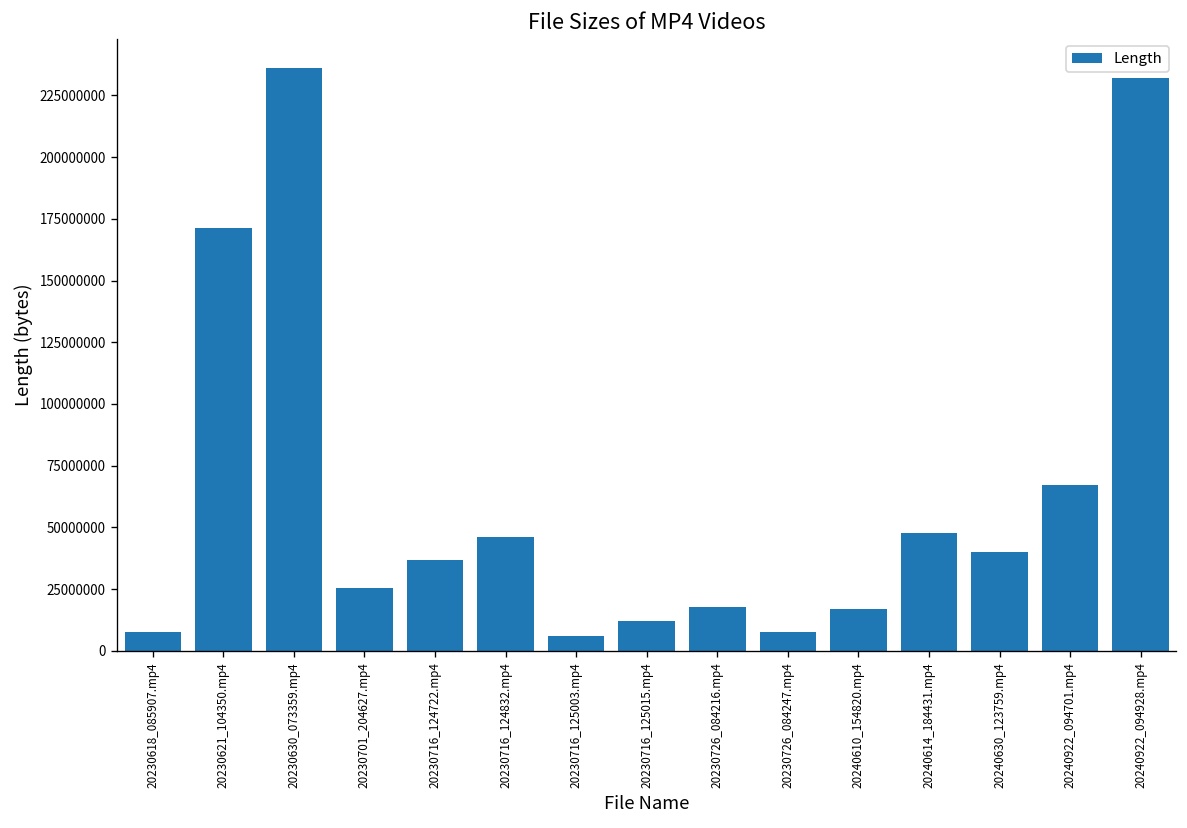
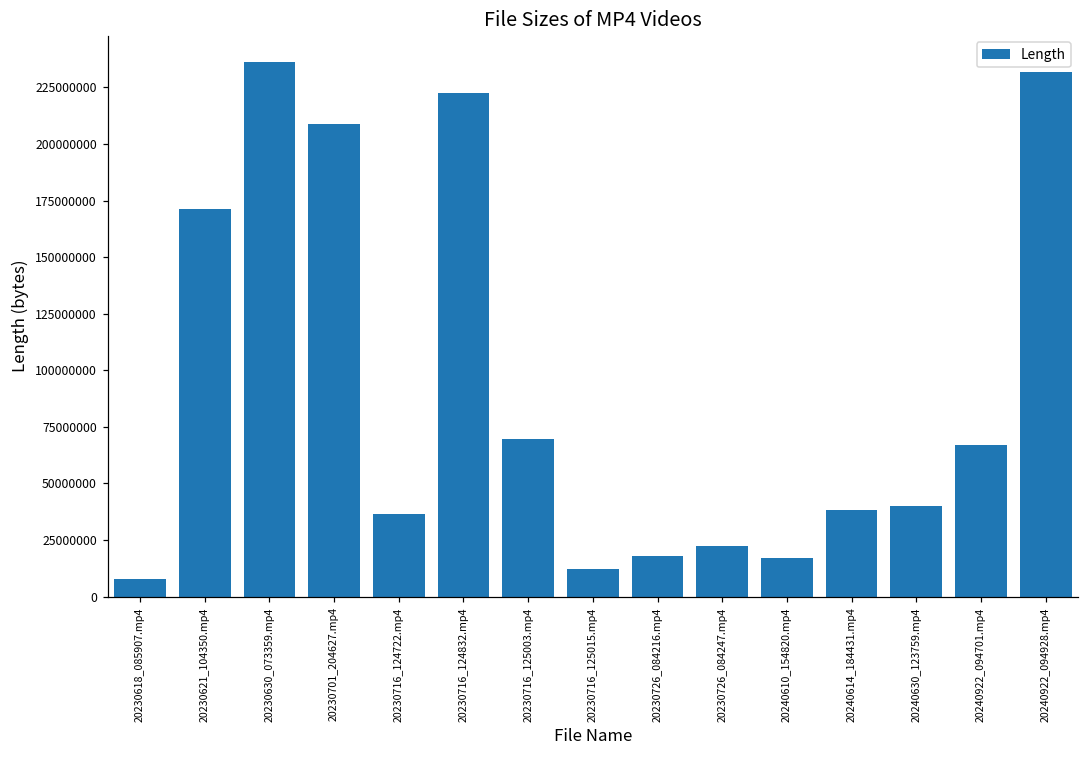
  {
    "20230618_085907.mp4": 8000000,
    "20230621_104350.mp4": 171000000,
    "20230630_073359.mp4": 236000000,
-   "20230701_204627.mp4": 26000000,
+   "20230701_204627.mp4": 209000000,
    "20230716_124722.mp4": 37000000,
-   "20230716_124832.mp4": 46000000,
-   "20230716_125003.mp4": 6000000,
+   "20230716_124832.mp4": 223000000,
+   "20230716_125003.mp4": 70000000,
    "20230716_125015.mp4": 12000000,
    "20230726_084216.mp4": 18000000,
-   "20230726_084247.mp4": 8000000,
+   "20230726_084247.mp4": 22000000,
    "20240610_154820.mp4": 17000000,
-   "20240614_184431.mp4": 48000000,
+   "20240614_184431.mp4": 38000000,
    "20240630_123759.mp4": 40000000,
    "20240922_094701.mp4": 67000000,
    "20240922_094928.mp4": 232000000
  }
